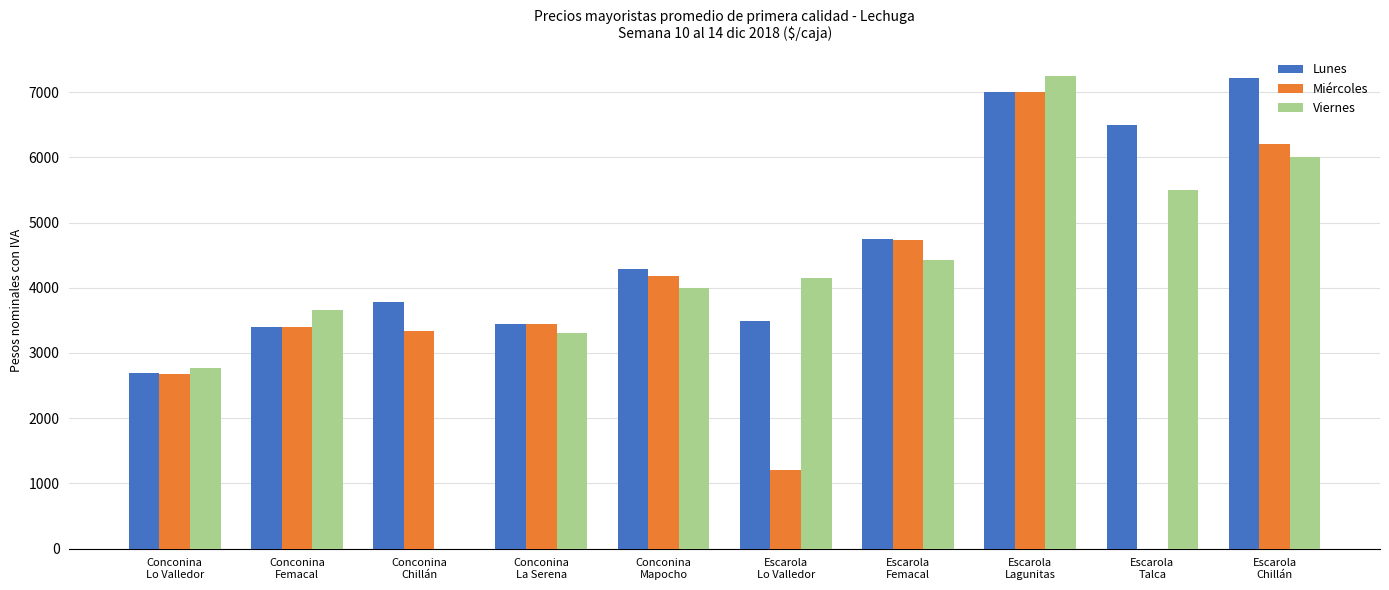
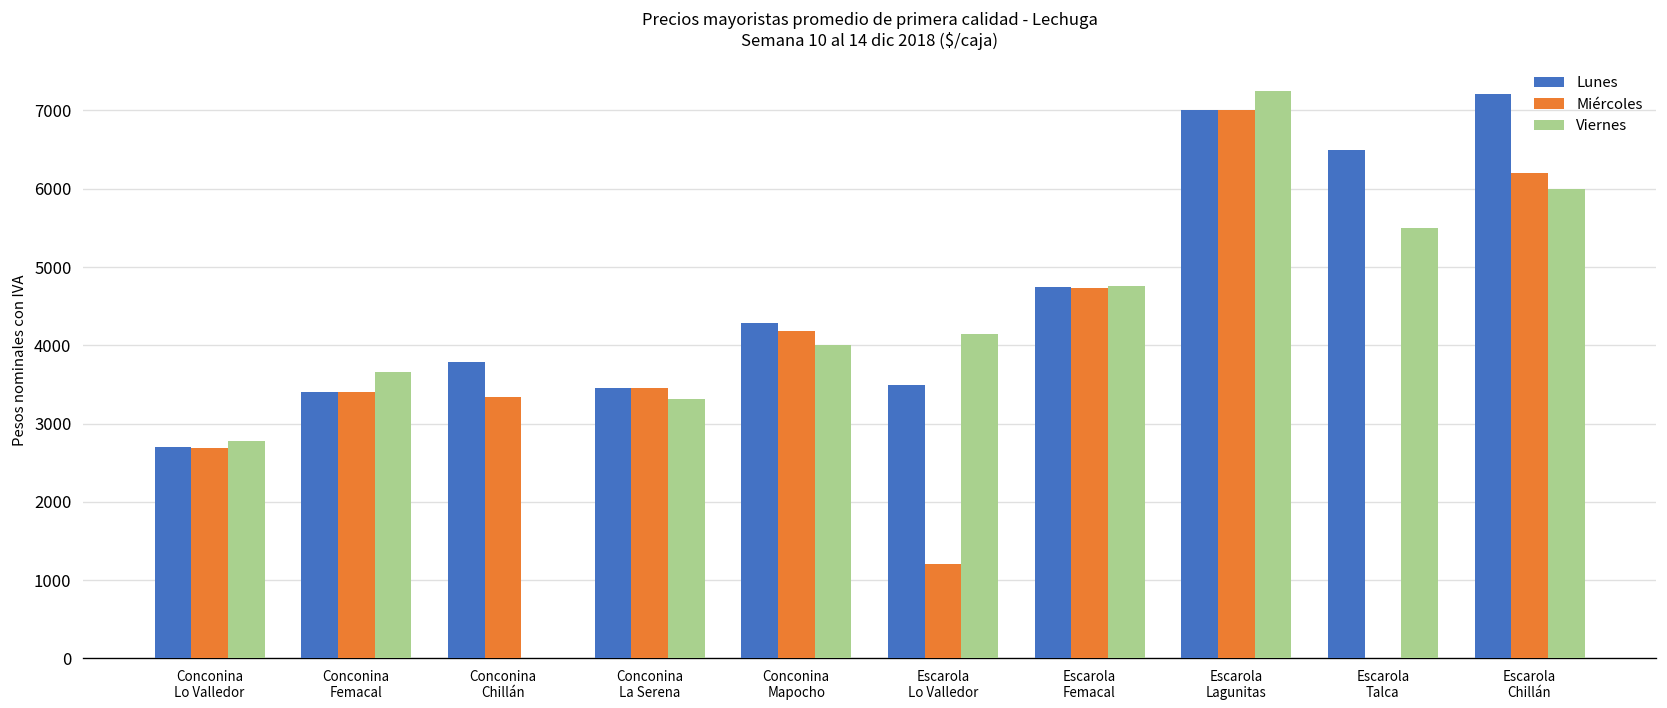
  {
    "Lunes": {
      "Conconina Lo Valledor": 2700,
      "Conconina Femacal": 3400,
      "Conconina Chillán": 3800,
      "Conconina La Serena": 3500,
      "Conconina Mapocho": 4300,
      "Escarola Lo Valledor": 3500,
      "Escarola Femacal": 4800,
      "Escarola Lagunitas": 7000,
      "Escarola Talca": 6500,
      "Escarola Chillán": 7200
    },
    "Miércoles": {
      "Conconina Lo Valledor": 2700,
      "Conconina Femacal": 3400,
      "Conconina Chillán": 3300,
      "Conconina La Serena": 3500,
      "Conconina Mapocho": 4200,
      "Escarola Lo Valledor": 1200,
      "Escarola Femacal": 4700,
      "Escarola Lagunitas": 7000,
      "Escarola Talca": 0,
      "Escarola Chillán": 6200
    },
    "Viernes": {
      "Conconina Lo Valledor": 2800,
      "Conconina Femacal": 3700,
      "Conconina Chillán": 0,
      "Conconina La Serena": 3300,
      "Conconina Mapocho": 4000,
      "Escarola Lo Valledor": 4100,
-     "Escarola Femacal": 4400,
+     "Escarola Femacal": 4800,
      "Escarola Lagunitas": 7300,
      "Escarola Talca": 5500,
      "Escarola Chillán": 6000
    }
  }
